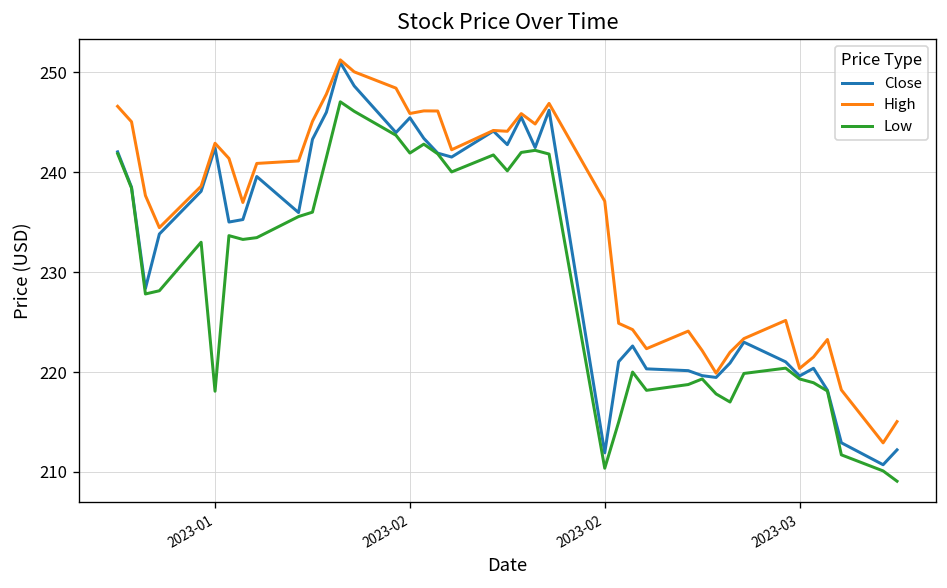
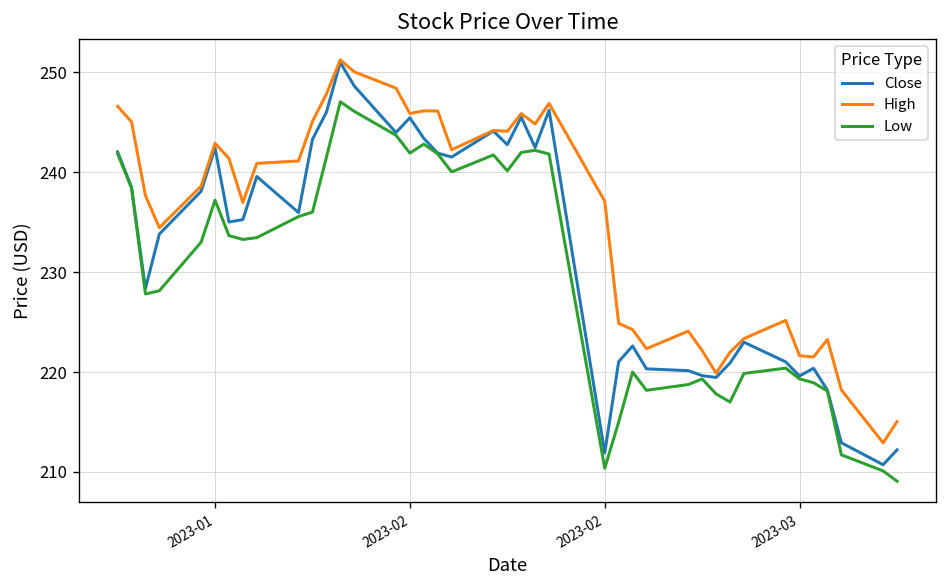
  {
    "Close": {
      "2023-01": 242
    },
    "High": {
      "2023-01": 243,
-     "2023-03": 220
+     "2023-03": 222
    },
    "Low": {
-     "2023-01": 218
+     "2023-01": 237
    }
  }
